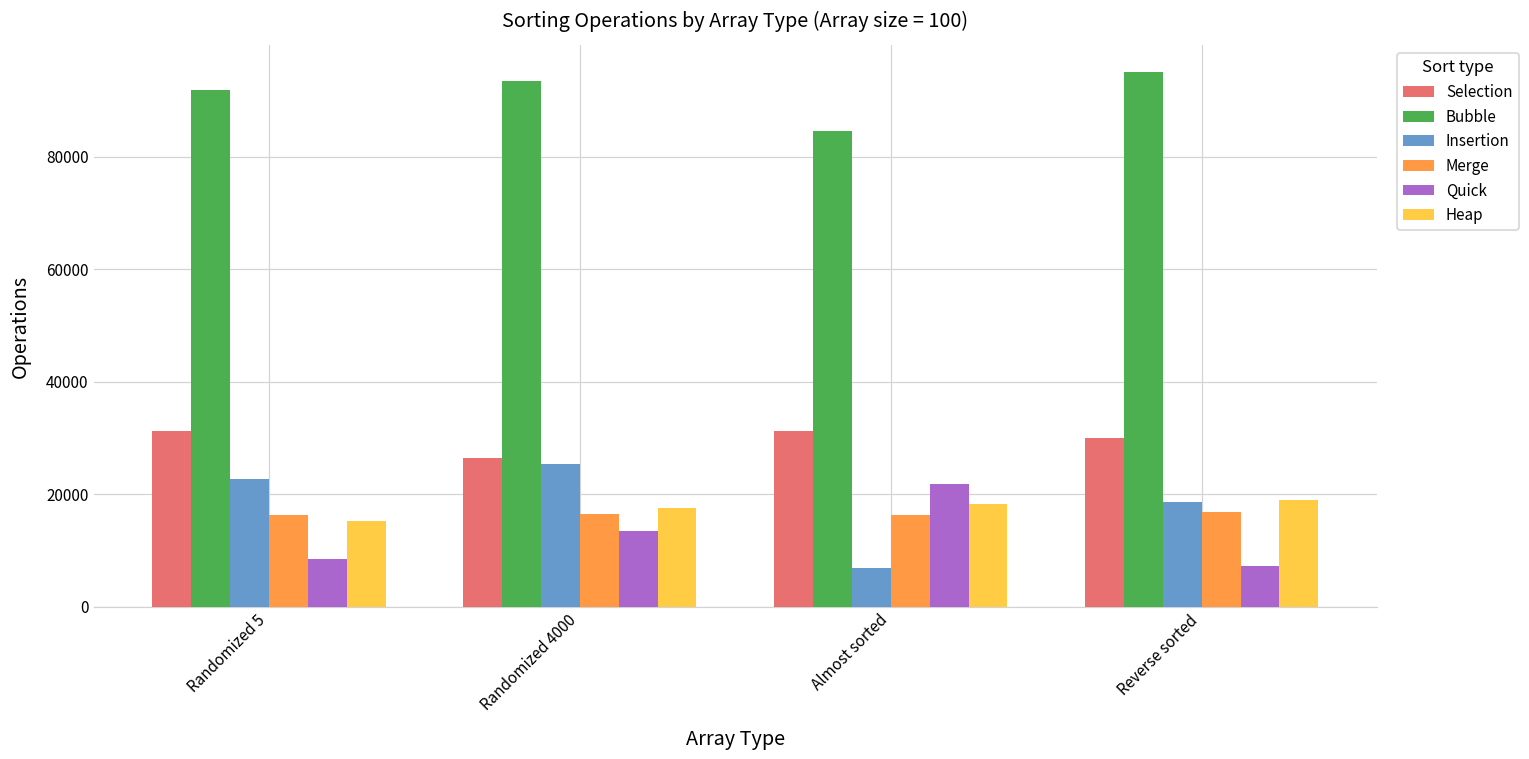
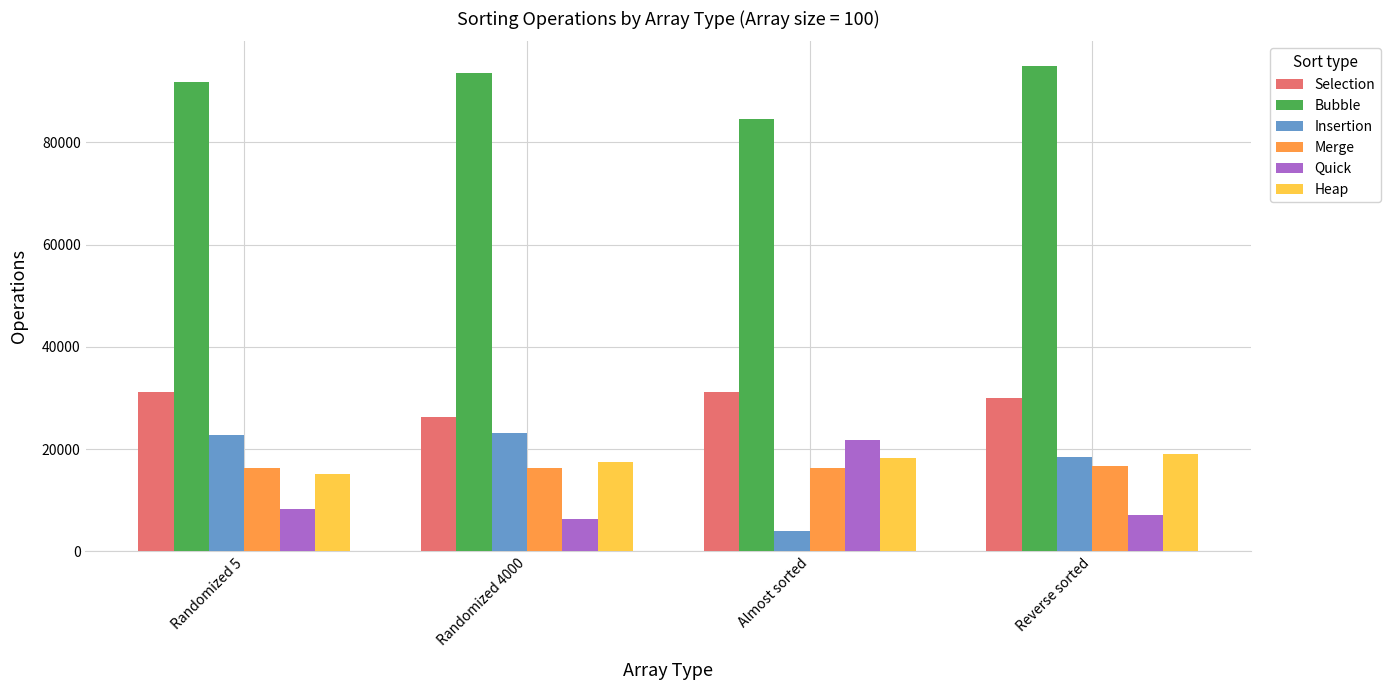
  {
    "Selection": {
      "Randomized 5": 31000,
      "Randomized 4000": 26000,
      "Almost sorted": 31000,
      "Reverse sorted": 30000
    },
    "Bubble": {
      "Randomized 5": 92000,
      "Randomized 4000": 93000,
      "Almost sorted": 85000,
      "Reverse sorted": 95000
    },
    "Insertion": {
      "Randomized 5": 23000,
-     "Randomized 4000": 25000,
-     "Almost sorted": 7000,
+     "Randomized 4000": 23000,
+     "Almost sorted": 4000,
      "Reverse sorted": 19000
    },
    "Quick": {
      "Randomized 5": 8000,
-     "Randomized 4000": 14000,
+     "Randomized 4000": 6000,
      "Almost sorted": 22000,
      "Reverse sorted": 7000
    }
  }
